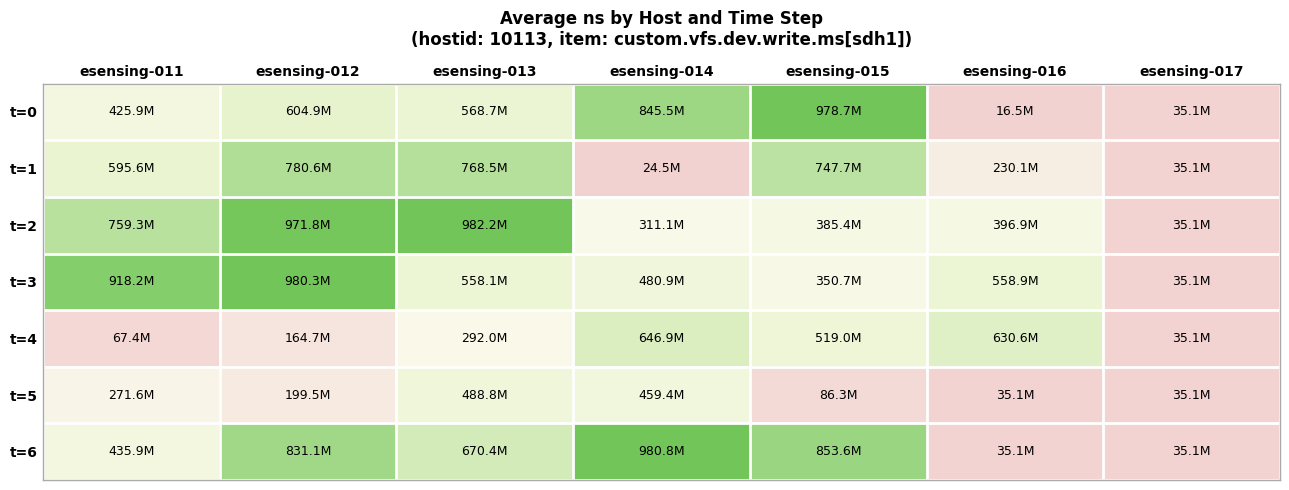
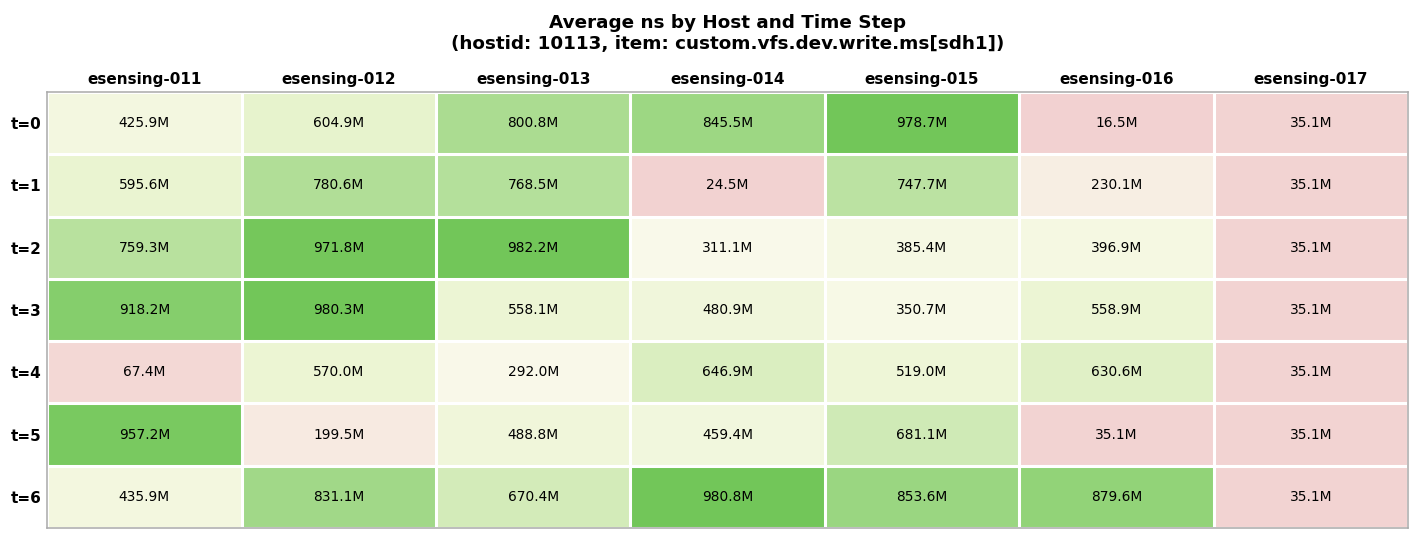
  {
    "t=0": {
      "esensing-011": "425.9M",
      "esensing-012": "604.9M",
-     "esensing-013": "568.7M",
+     "esensing-013": "800.8M",
      "esensing-014": "845.5M",
      "esensing-015": "978.7M",
      "esensing-016": "16.5M",
      "esensing-017": "35.1M"
    },
    "t=1": {
      "esensing-011": "595.6M",
      "esensing-012": "780.6M",
      "esensing-013": "768.5M",
      "esensing-014": "24.5M",
      "esensing-015": "747.7M",
      "esensing-016": "230.1M",
      "esensing-017": "35.1M"
    },
    "t=2": {
      "esensing-011": "759.3M",
      "esensing-012": "971.8M",
      "esensing-013": "982.2M",
      "esensing-014": "311.1M",
      "esensing-015": "385.4M",
      "esensing-016": "396.9M",
      "esensing-017": "35.1M"
    },
    "t=3": {
      "esensing-011": "918.2M",
      "esensing-012": "980.3M",
      "esensing-013": "558.1M",
      "esensing-014": "480.9M",
      "esensing-015": "350.7M",
      "esensing-016": "558.9M",
      "esensing-017": "35.1M"
    },
    "t=4": {
      "esensing-011": "67.4M",
-     "esensing-012": "164.7M",
+     "esensing-012": "570.0M",
      "esensing-013": "292.0M",
      "esensing-014": "646.9M",
      "esensing-015": "519.0M",
      "esensing-016": "630.6M",
      "esensing-017": "35.1M"
    },
    "t=5": {
-     "esensing-011": "271.6M",
+     "esensing-011": "957.2M",
      "esensing-012": "199.5M",
      "esensing-013": "488.8M",
      "esensing-014": "459.4M",
-     "esensing-015": "86.3M",
+     "esensing-015": "681.1M",
      "esensing-016": "35.1M",
      "esensing-017": "35.1M"
    },
    "t=6": {
      "esensing-011": "435.9M",
      "esensing-012": "831.1M",
      "esensing-013": "670.4M",
      "esensing-014": "980.8M",
      "esensing-015": "853.6M",
-     "esensing-016": "35.1M",
+     "esensing-016": "879.6M",
      "esensing-017": "35.1M"
    }
  }
